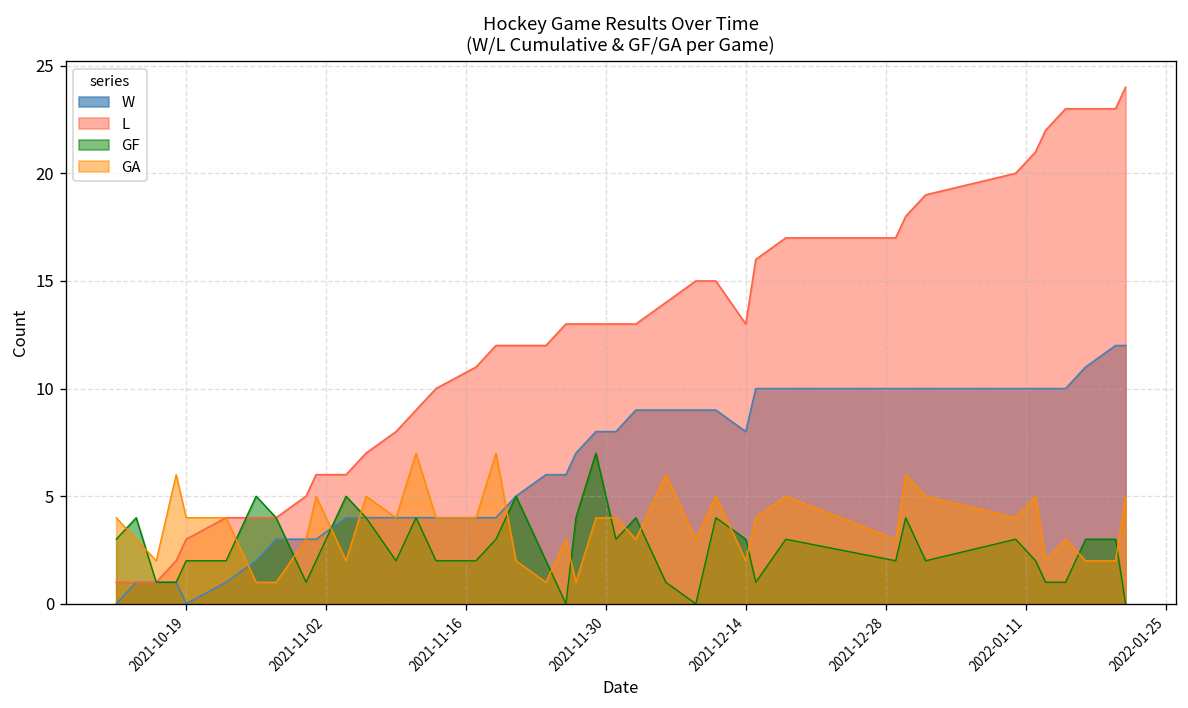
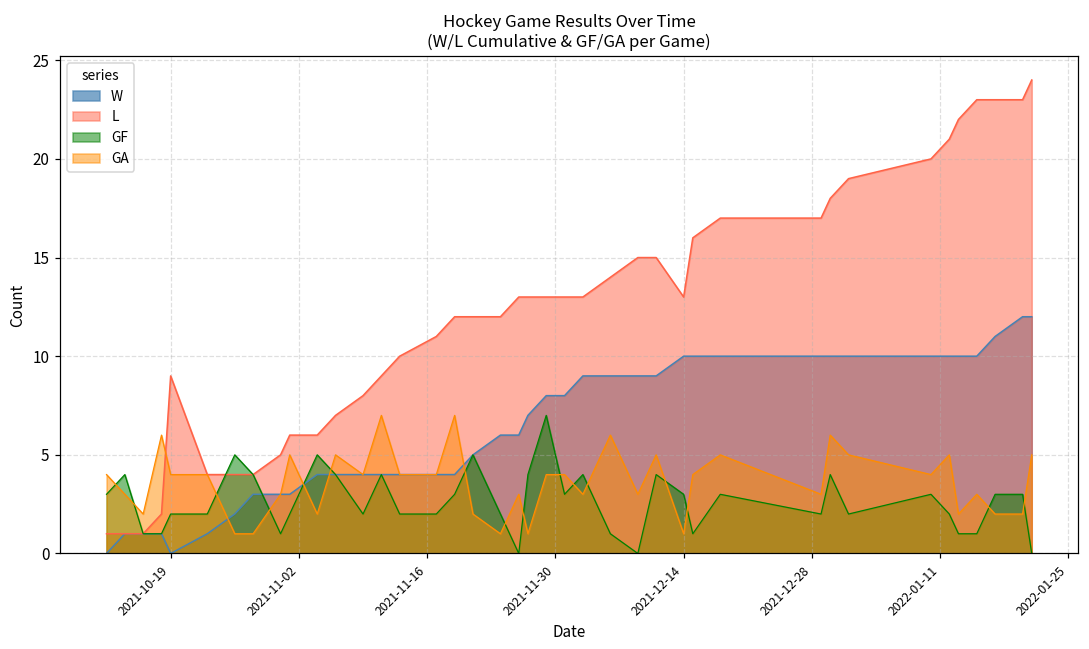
  {
    "W": {
      "2021-10-19": 0,
-     "2021-12-14": 8
+     "2021-12-14": 10
    },
    "L": {
-     "2021-10-19": 3,
+     "2021-10-19": 9,
      "2021-12-14": 13
    },
    "GF": {
      "2021-10-19": 2,
      "2021-12-14": 3
    },
    "GA": {
      "2021-10-19": 4,
-     "2021-12-14": 2
+     "2021-12-14": 1
    }
  }
